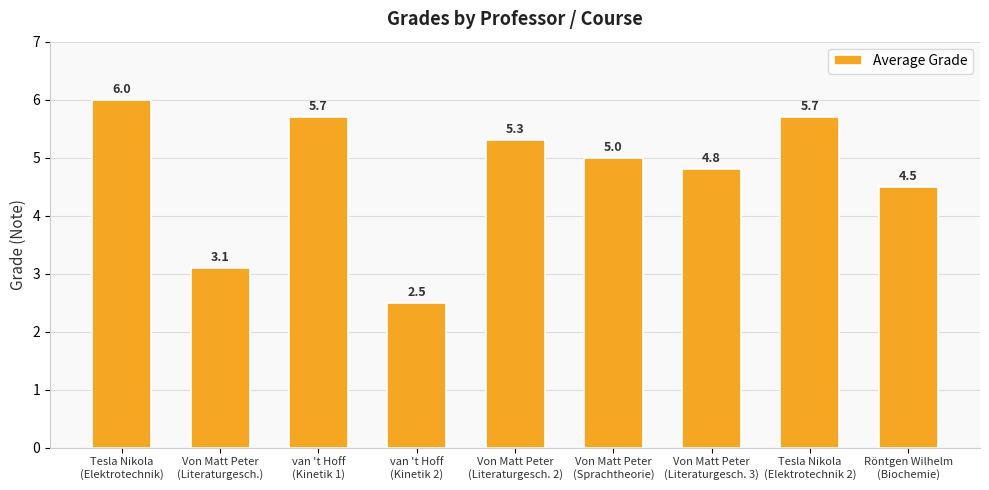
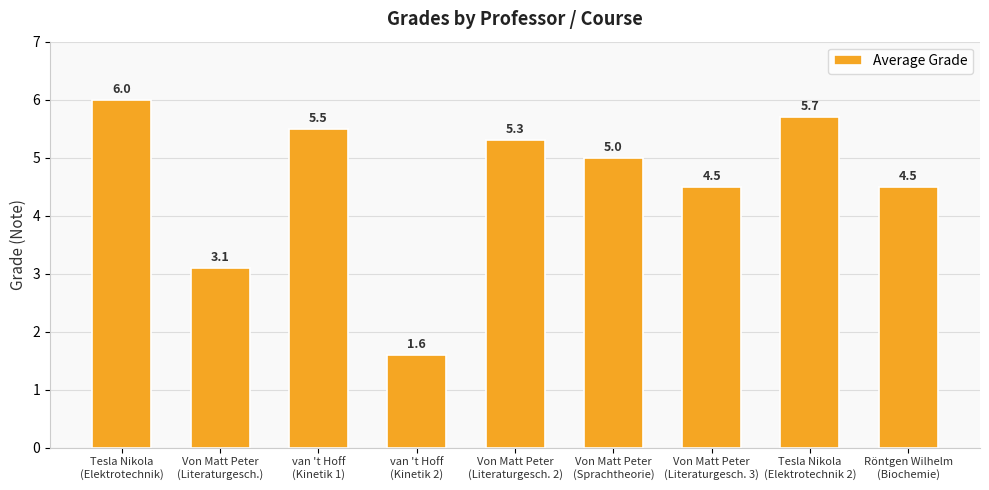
  {
    "Tesla Nikola (Elektrotechnik)": 6.0,
    "Von Matt Peter (Literaturgesch.)": 3.1,
-   "van 't Hoff (Kinetik 1)": 5.7,
-   "van 't Hoff (Kinetik 2)": 2.5,
+   "van 't Hoff (Kinetik 1)": 5.5,
+   "van 't Hoff (Kinetik 2)": 1.6,
    "Von Matt Peter (Literaturgesch. 2)": 5.3,
    "Von Matt Peter (Sprachtheorie)": 5.0,
-   "Von Matt Peter (Literaturgesch. 3)": 4.8,
+   "Von Matt Peter (Literaturgesch. 3)": 4.5,
    "Tesla Nikola (Elektrotechnik 2)": 5.7,
    "Röntgen Wilhelm (Biochemie)": 4.5
  }
